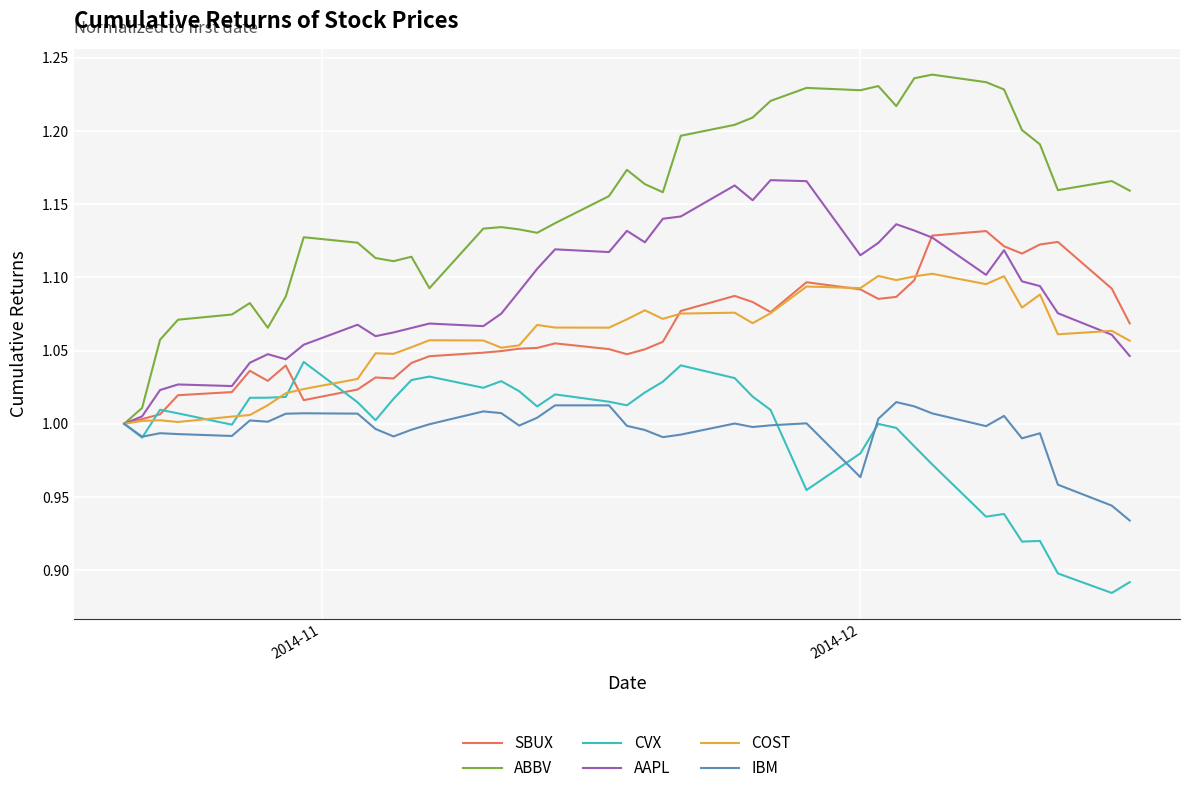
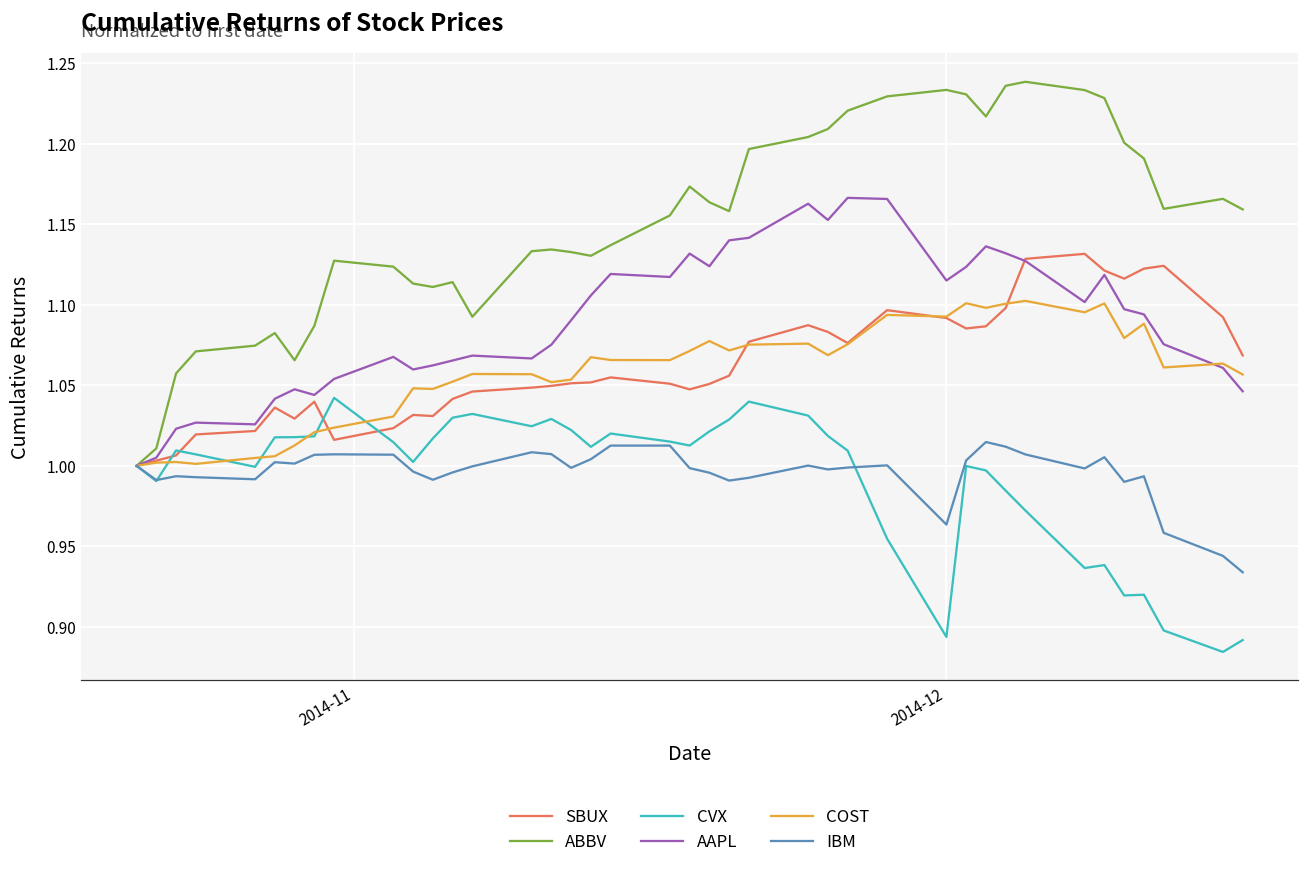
  {
    "ABBV": {
-     "2014-12": 1.228
+     "2014-12": 1.233
    },
    "CVX": {
-     "2014-12": 0.980
+     "2014-12": 0.894
    },
    "AAPL": {
      "2014-12": 1.115
    },
    "IBM": {
      "2014-12": 0.964
    }
  }
